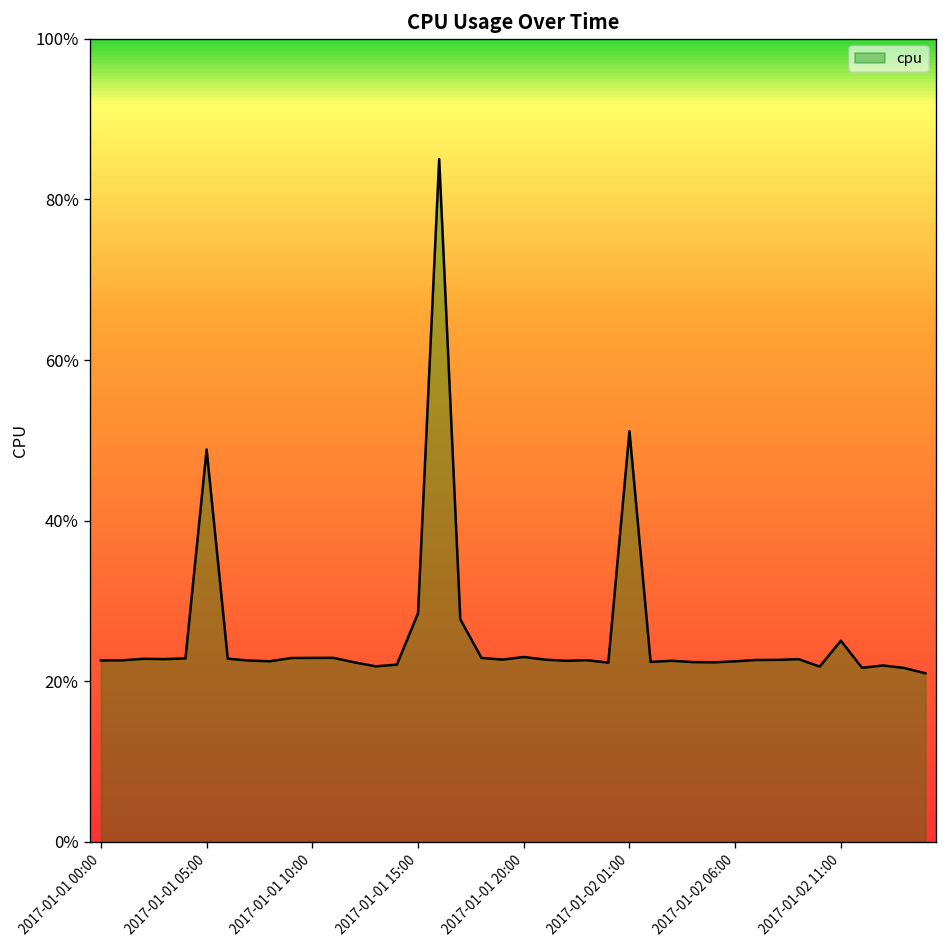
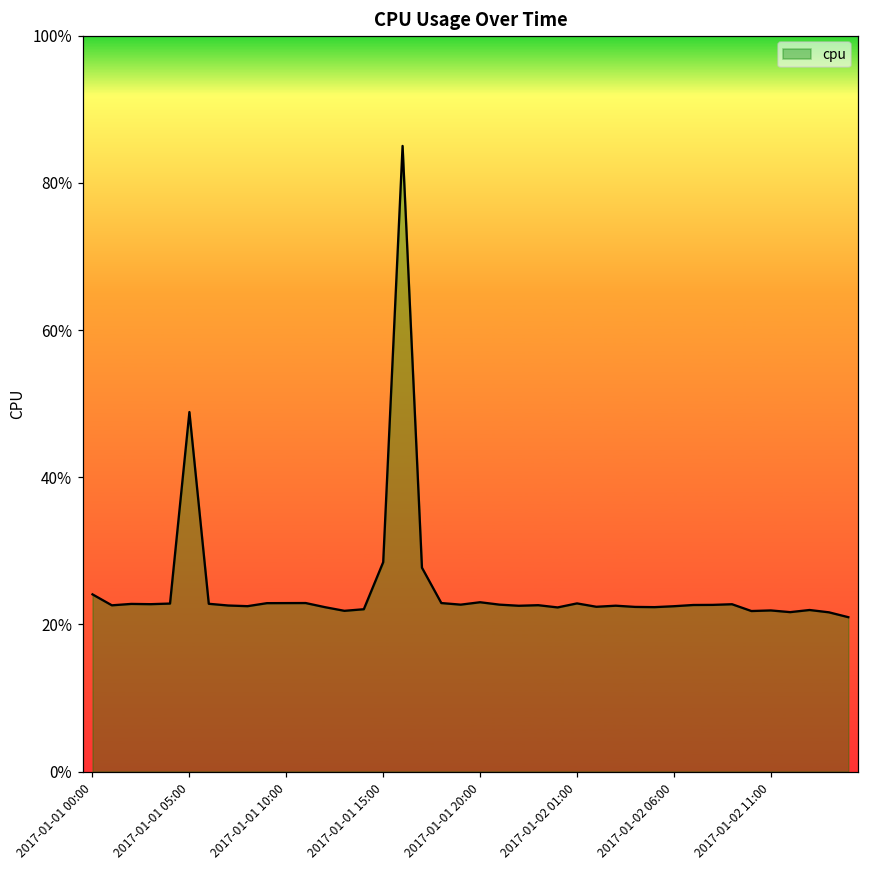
  {
-   "2017-01-01 00:00": "23%",
+   "2017-01-01 00:00": "24%",
    "2017-01-01 05:00": "49%",
    "2017-01-01 10:00": "23%",
    "2017-01-01 15:00": "28%",
    "2017-01-01 20:00": "23%",
-   "2017-01-02 01:00": "51%",
+   "2017-01-02 01:00": "23%",
    "2017-01-02 06:00": "22%",
-   "2017-01-02 11:00": "25%"
+   "2017-01-02 11:00": "22%"
  }
